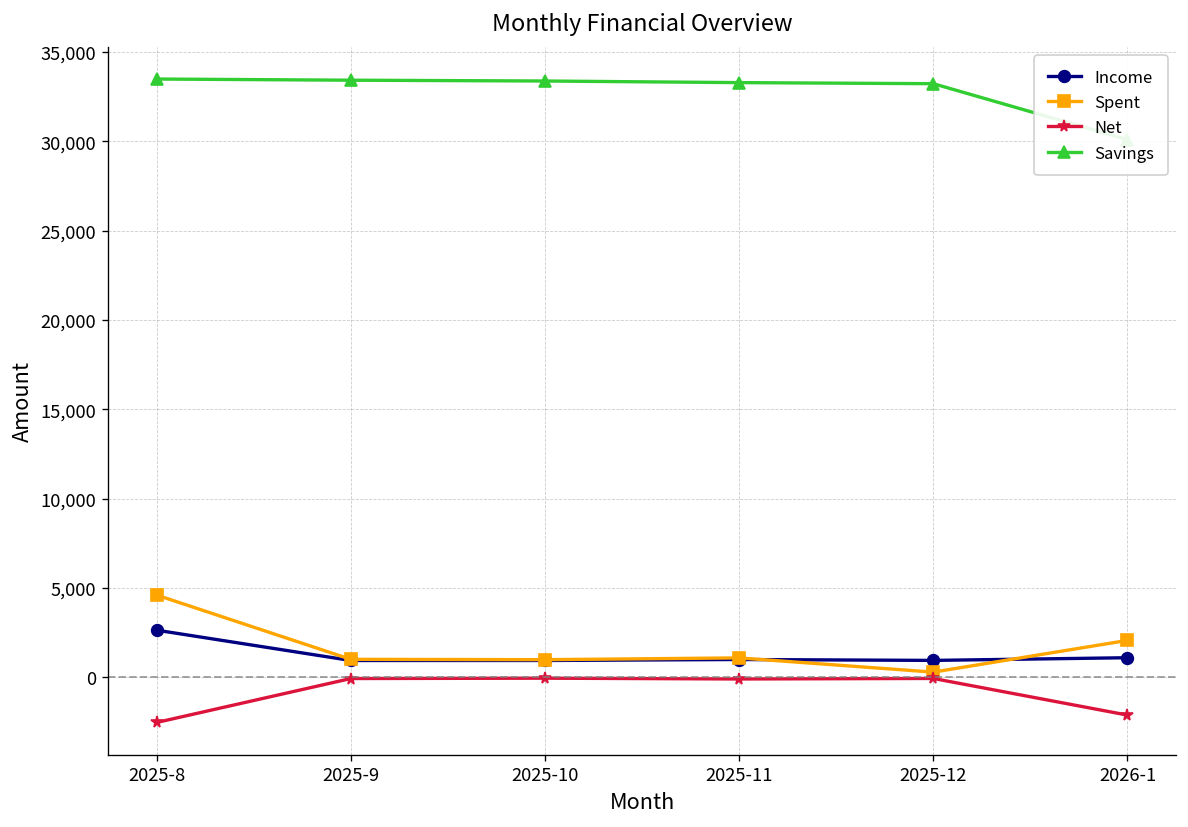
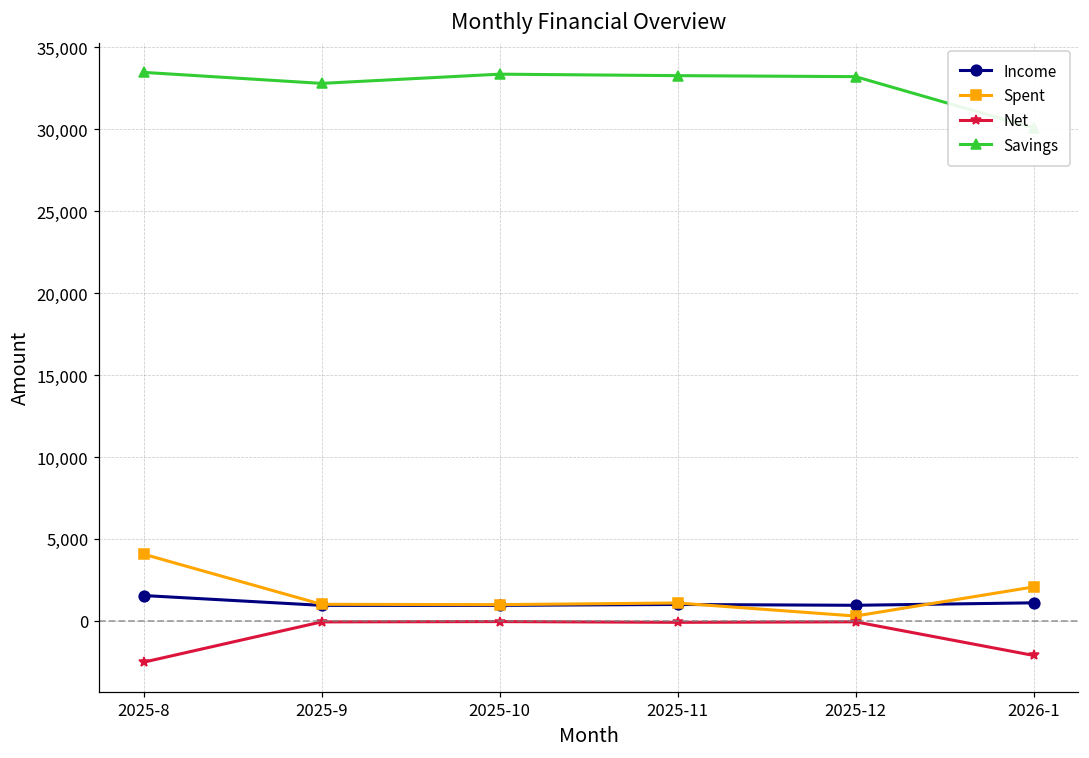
  {
    "Income": {
-     "2025-8": "2,600",
+     "2025-8": "1,500",
      "2025-12": "1,000",
      "2026-1": "1,100"
    },
    "Spent": {
-     "2025-8": "4,600",
+     "2025-8": "4,100",
      "2025-12": "300",
      "2026-1": "2,100"
    },
    "Net": {
      "2025-8": "-2,500",
      "2025-9": "-100",
      "2025-10": "0",
      "2025-11": "-100",
      "2025-12": "-100",
      "2026-1": "-2,100"
    },
    "Savings": {
      "2025-8": "33,500",
-     "2025-9": "33,400",
+     "2025-9": "32,800",
      "2025-10": "33,400",
      "2025-11": "33,300",
      "2025-12": "33,200"
    }
  }
